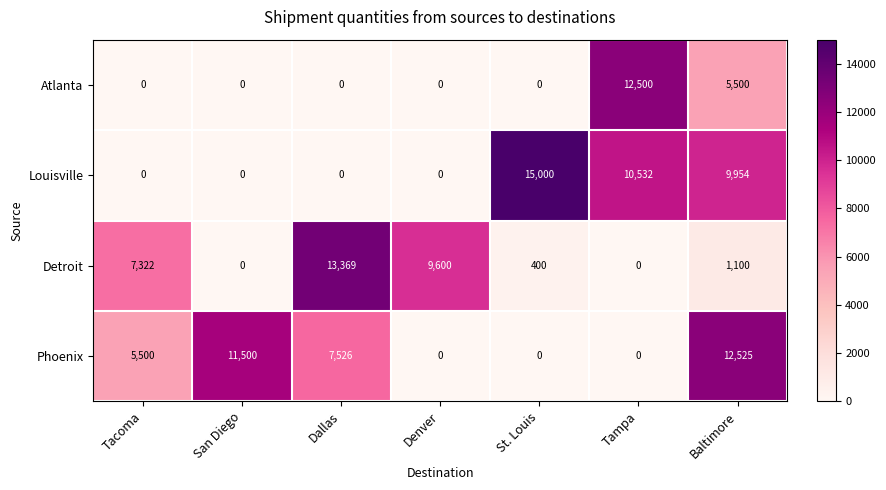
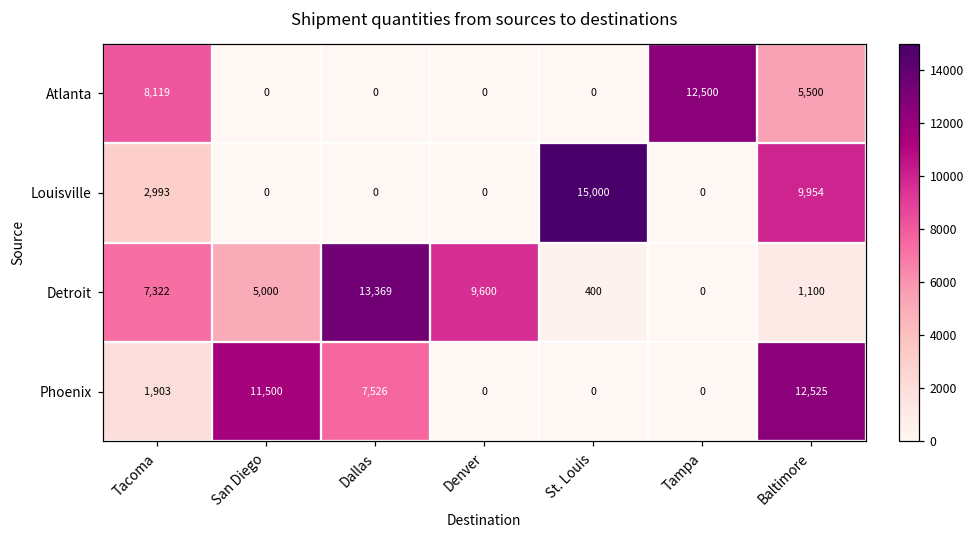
  {
    "Atlanta": {
-     "Tacoma": "0",
+     "Tacoma": "8,119",
      "San Diego": "0",
      "Dallas": "0",
      "Denver": "0",
      "St. Louis": "0",
      "Tampa": "12,500",
      "Baltimore": "5,500"
    },
    "Louisville": {
-     "Tacoma": "0",
+     "Tacoma": "2,993",
      "San Diego": "0",
      "Dallas": "0",
      "Denver": "0",
      "St. Louis": "15,000",
-     "Tampa": "10,532",
+     "Tampa": "0",
      "Baltimore": "9,954"
    },
    "Detroit": {
      "Tacoma": "7,322",
-     "San Diego": "0",
+     "San Diego": "5,000",
      "Dallas": "13,369",
      "Denver": "9,600",
      "St. Louis": "400",
      "Tampa": "0",
      "Baltimore": "1,100"
    },
    "Phoenix": {
-     "Tacoma": "5,500",
+     "Tacoma": "1,903",
      "San Diego": "11,500",
      "Dallas": "7,526",
      "Denver": "0",
      "St. Louis": "0",
      "Tampa": "0",
      "Baltimore": "12,525"
    }
  }
